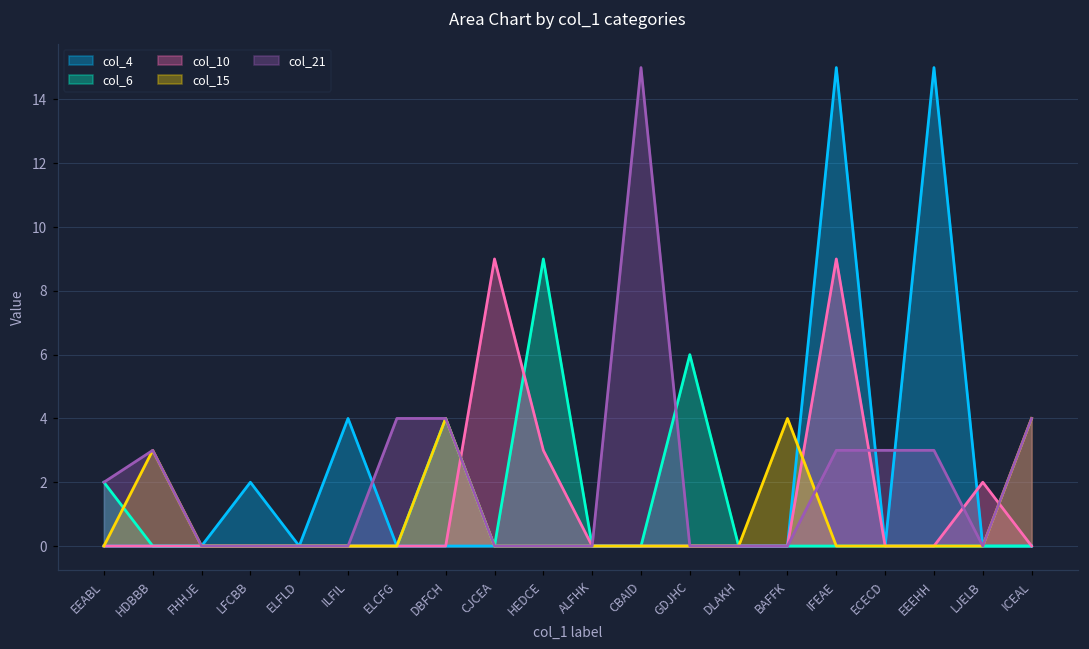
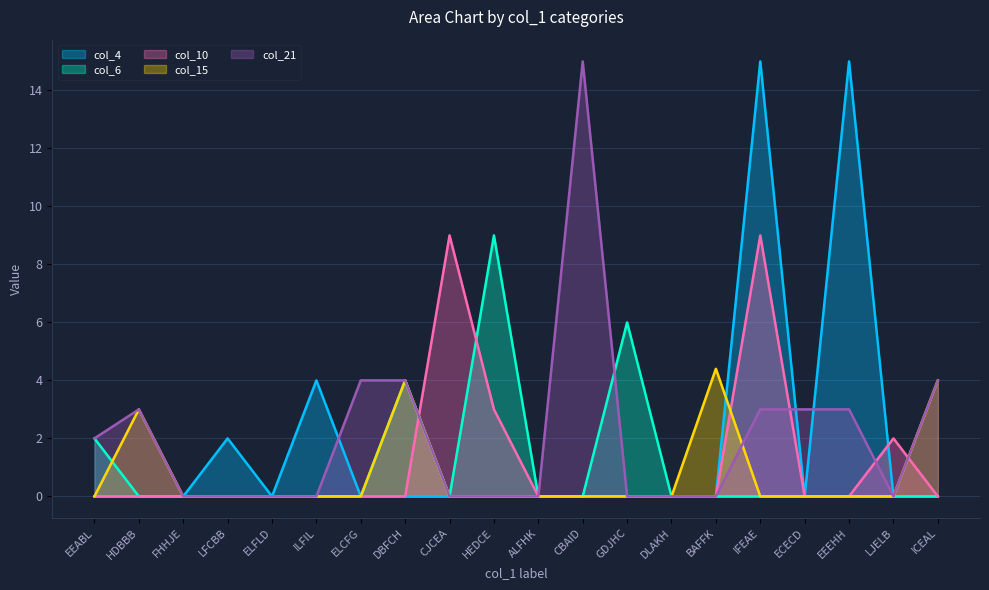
  {
    "col_15": {
-     "BAFFK": 4.0
+     "BAFFK": 4.4
    }
  }
